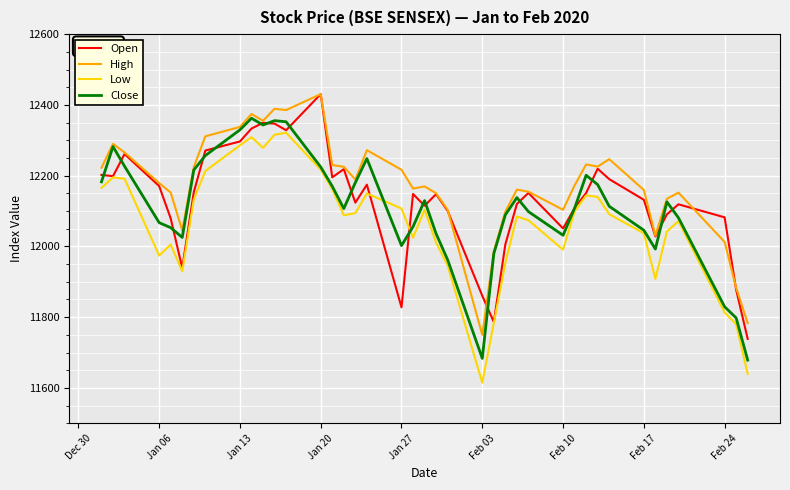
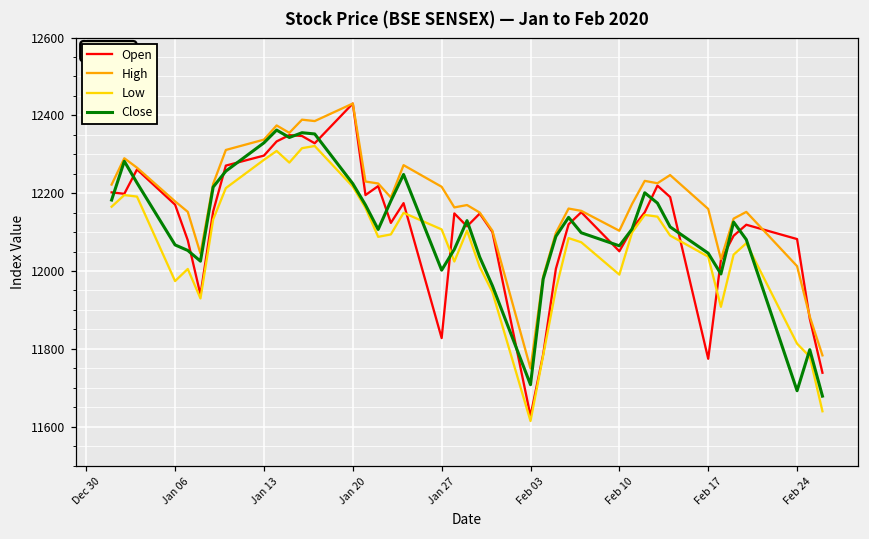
  {
    "Open": {
      "Jan 06": 12170,
      "Jan 13": 12300,
      "Jan 27": 11830,
-     "Feb 03": 11860,
+     "Feb 03": 11630,
      "Feb 10": 12050,
-     "Feb 17": 12130,
+     "Feb 17": 11770,
      "Feb 24": 12080
    },
    "Close": {
      "Jan 06": 12070,
      "Jan 13": 12330,
      "Jan 20": 12220,
      "Jan 27": 12000,
-     "Feb 03": 11680,
-     "Feb 10": 12030,
+     "Feb 03": 11710,
+     "Feb 10": 12060,
      "Feb 17": 12050,
-     "Feb 24": 11830
+     "Feb 24": 11690
    }
  }
